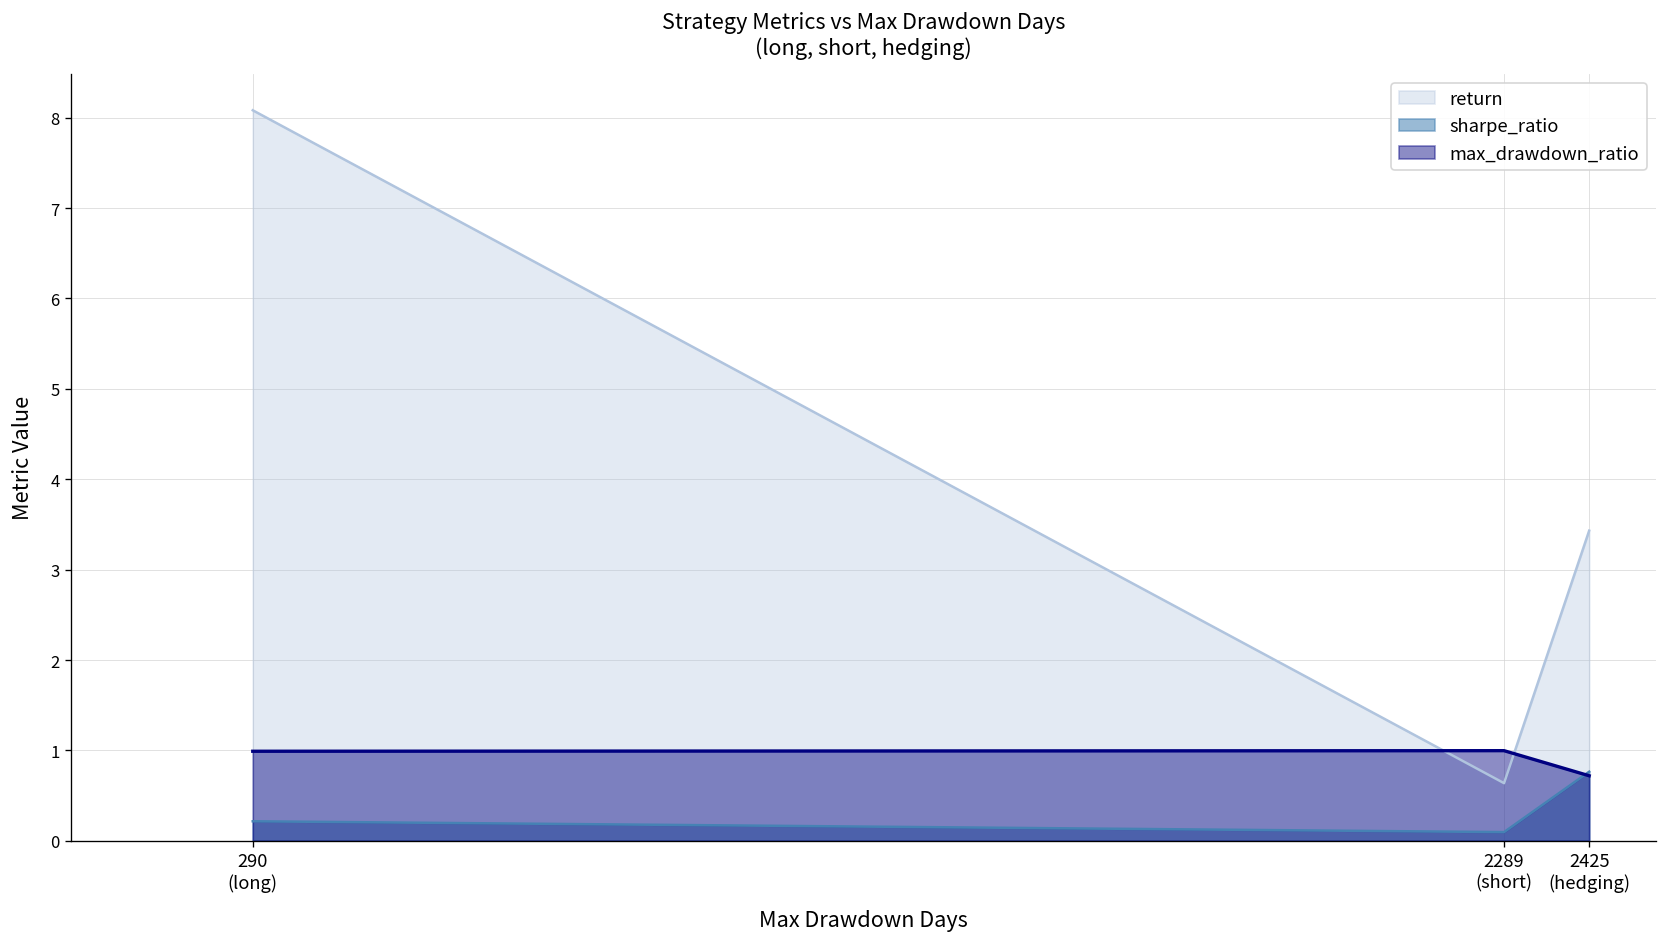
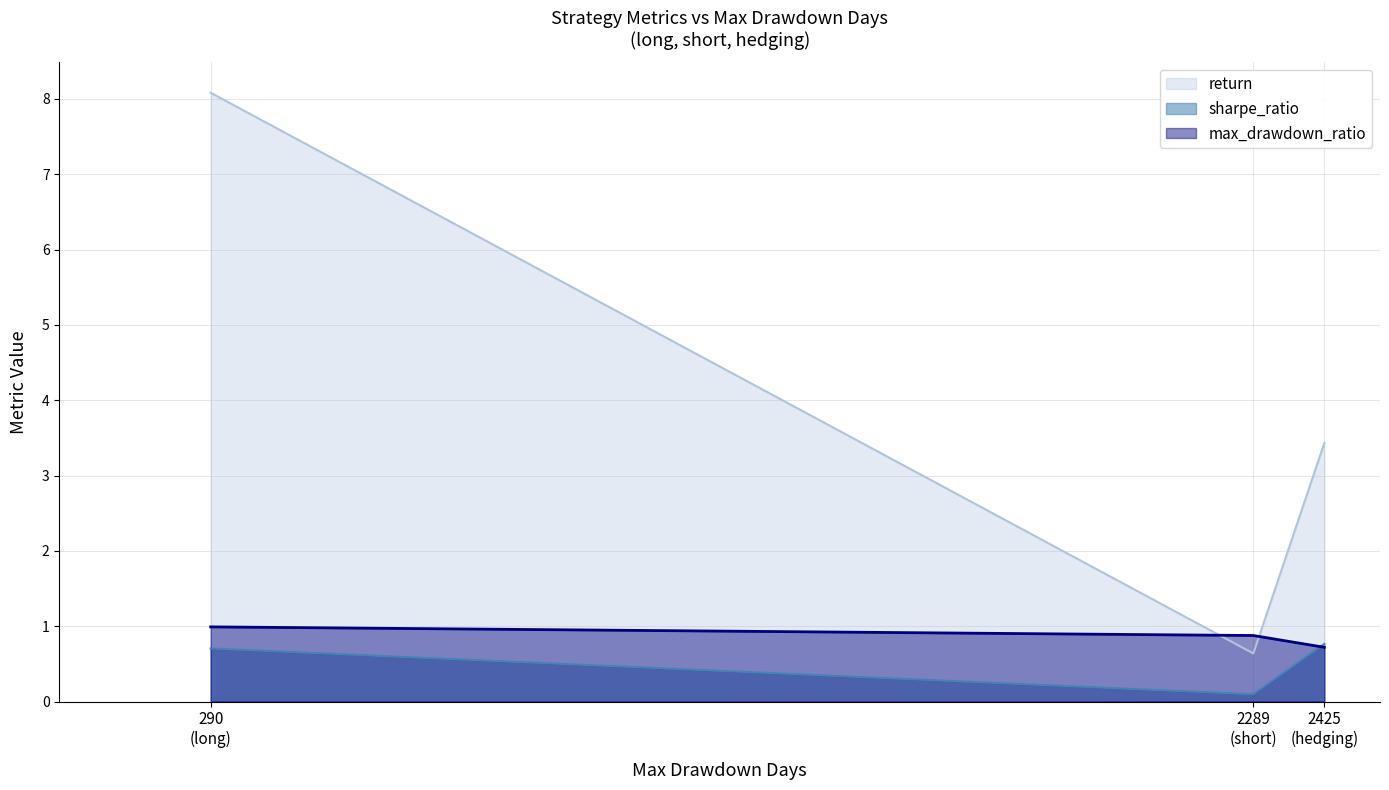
  {
    "return": {
      "290 (long)": 8.1,
      "2289 (short)": 0.6,
      "2425 (hedging)": 3.4
    },
    "sharpe_ratio": {
-     "290 (long)": 0.2,
+     "290 (long)": 0.7,
      "2289 (short)": 0.1,
      "2425 (hedging)": 0.8
    },
    "max_drawdown_ratio": {
      "290 (long)": 1.0,
-     "2289 (short)": 1.0,
+     "2289 (short)": 0.9,
      "2425 (hedging)": 0.7
    }
  }
